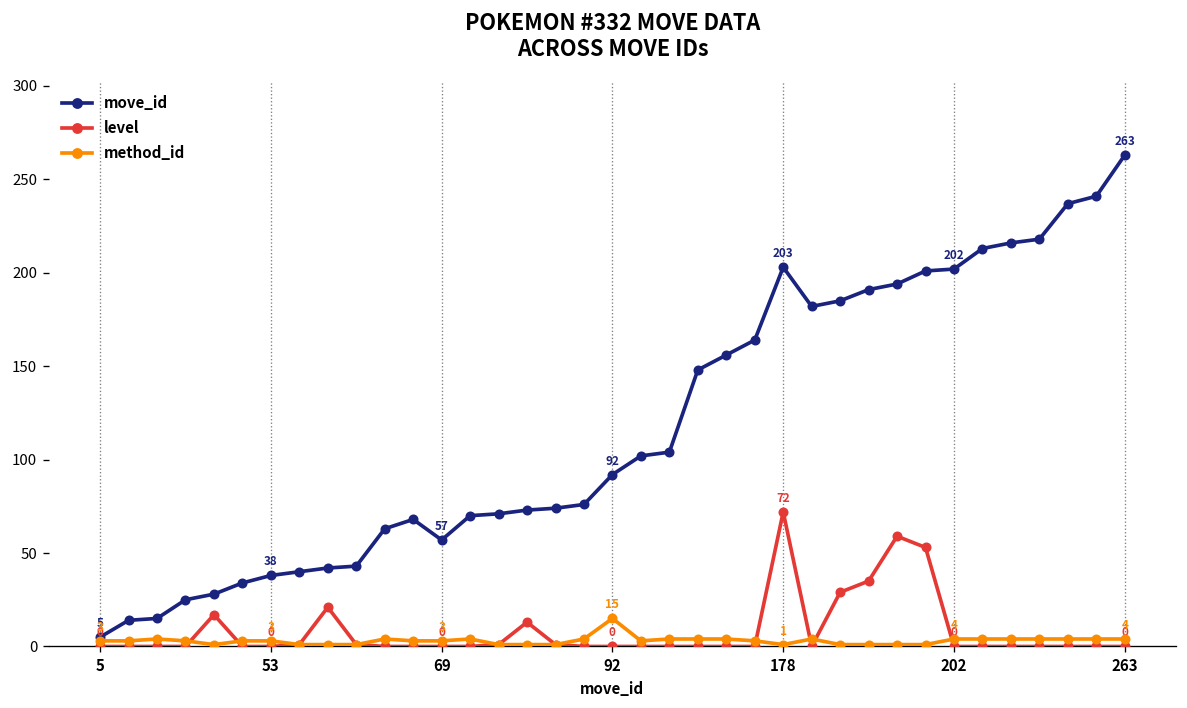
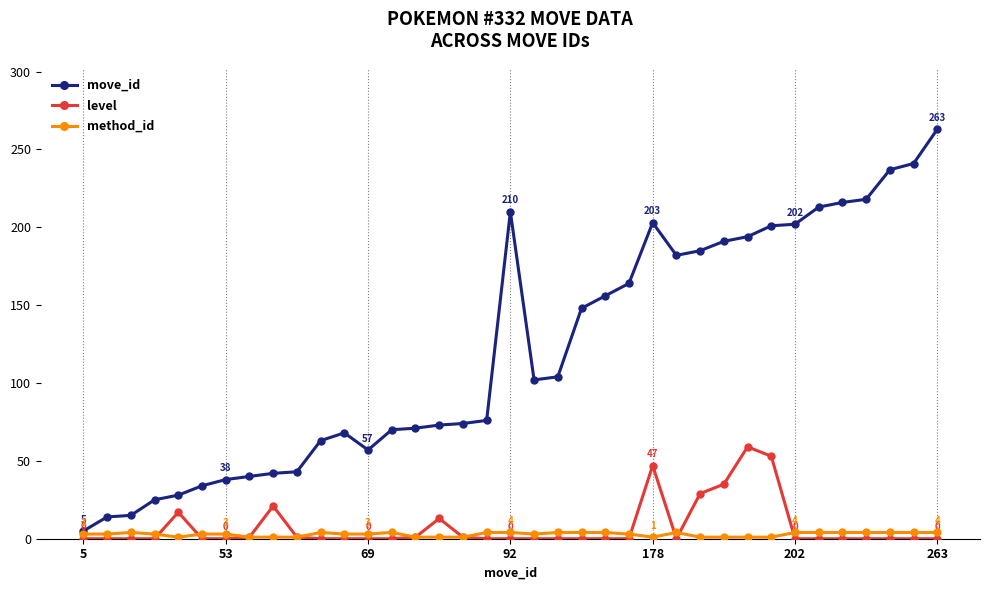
  {
    "move_id": {
      "53": 38,
      "69": 57,
-     "92": 92,
+     "92": 210,
      "178": 203,
      "202": 202,
      "263": 263
    },
    "level": {
-     "178": 72
+     "178": 47
    },
    "method_id": {
-     "92": 15,
+     "92": 4,
      "178": 1
    }
  }
